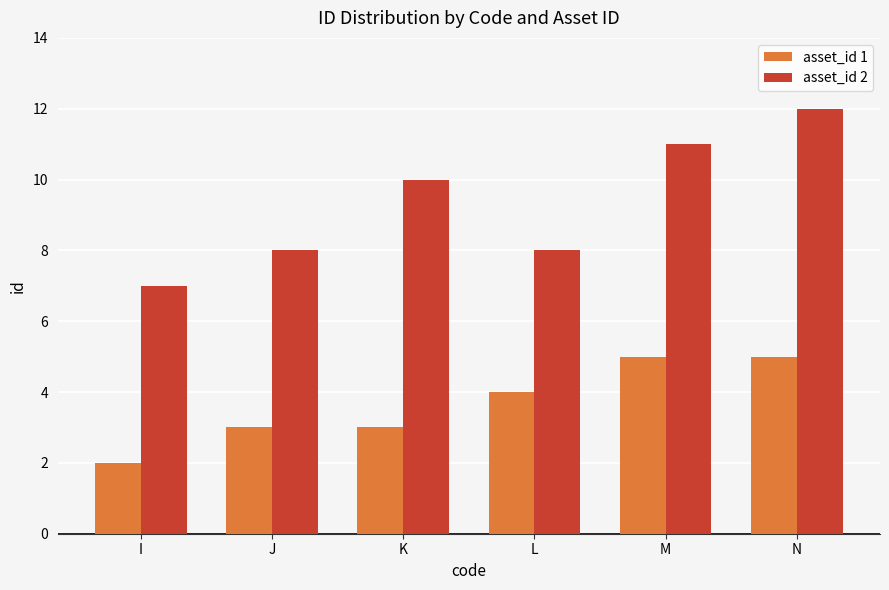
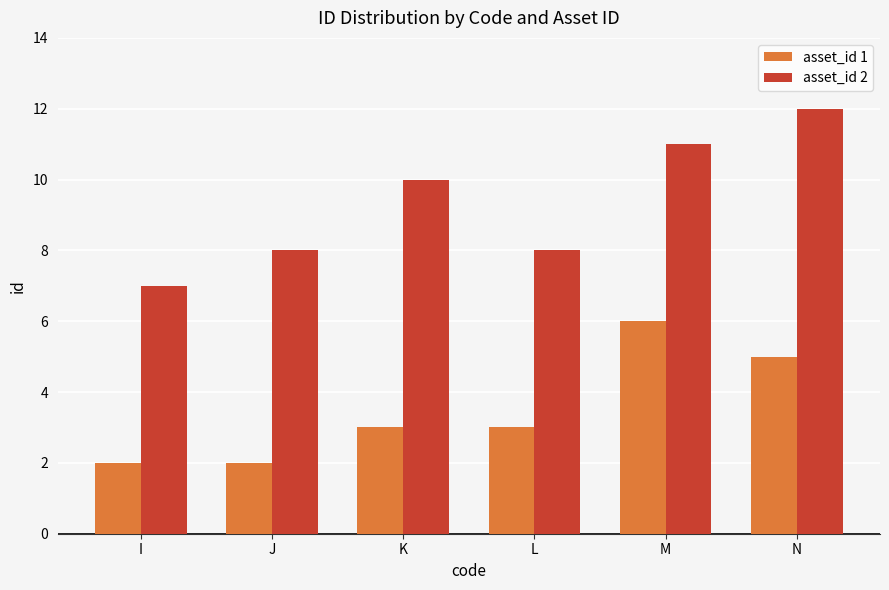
  {
    "asset_id 1": {
      "I": 2,
-     "J": 3,
+     "J": 2,
      "K": 3,
-     "L": 4,
-     "M": 5,
+     "L": 3,
+     "M": 6,
      "N": 5
    },
    "asset_id 2": {
      "I": 7,
      "J": 8,
      "K": 10,
      "L": 8,
      "M": 11,
      "N": 12
    }
  }
